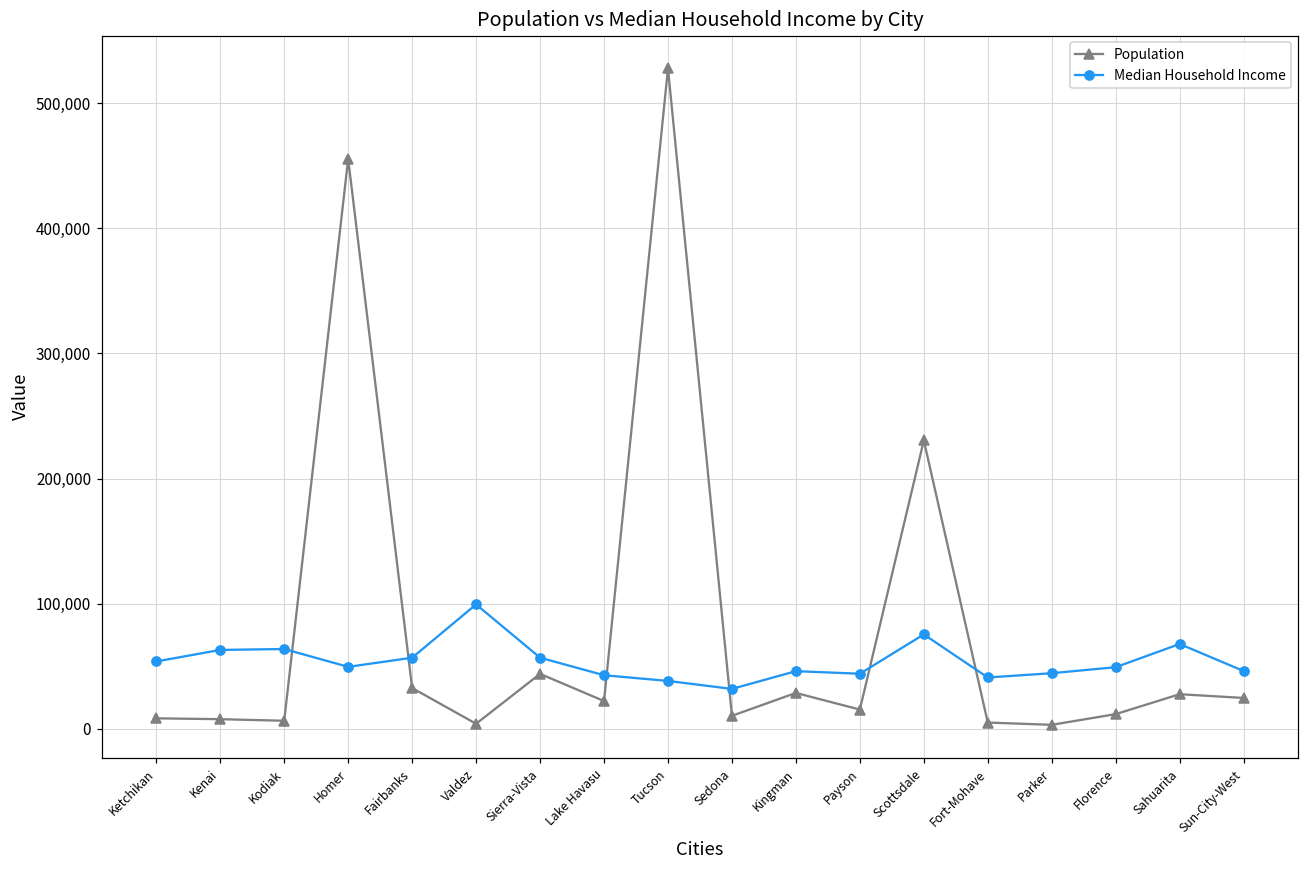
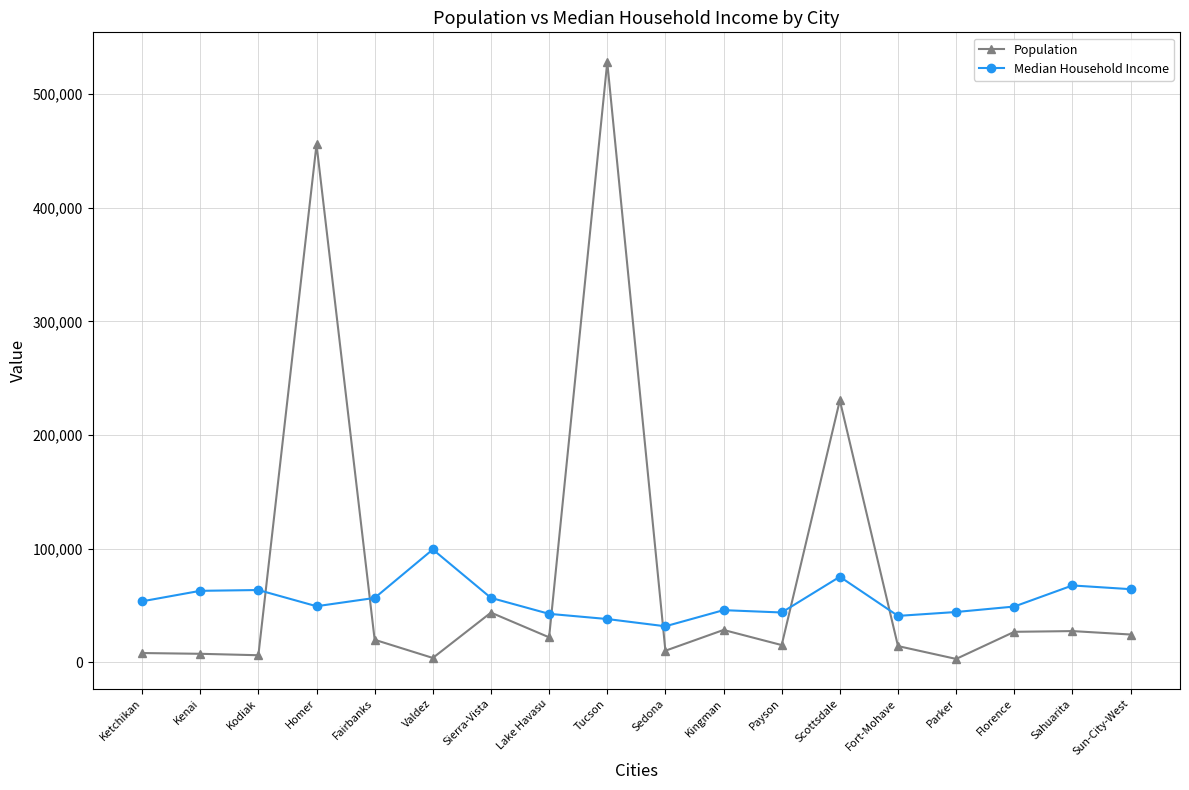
  {
    "Population": {
      "Ketchikan": "8,000",
      "Kenai": "8,000",
      "Kodiak": "6,000",
      "Homer": "456,000",
-     "Fairbanks": "32,000",
+     "Fairbanks": "20,000",
      "Valdez": "4,000",
      "Sierra-Vista": "44,000",
      "Lake Havasu": "22,000",
      "Tucson": "528,000",
      "Sedona": "10,000",
      "Kingman": "29,000",
      "Payson": "15,000",
      "Scottsdale": "231,000",
-     "Fort-Mohave": "5,000",
+     "Fort-Mohave": "14,000",
      "Parker": "3,000",
-     "Florence": "12,000",
+     "Florence": "27,000",
      "Sahuarita": "28,000",
      "Sun-City-West": "25,000"
    },
    "Median Household Income": {
      "Ketchikan": "54,000",
      "Kenai": "63,000",
      "Kodiak": "64,000",
      "Homer": "49,000",
      "Fairbanks": "57,000",
      "Valdez": "99,000",
      "Sierra-Vista": "57,000",
      "Lake Havasu": "43,000",
      "Tucson": "38,000",
      "Sedona": "32,000",
      "Kingman": "46,000",
      "Payson": "44,000",
      "Scottsdale": "75,000",
      "Fort-Mohave": "41,000",
      "Parker": "44,000",
      "Florence": "49,000",
      "Sahuarita": "68,000",
-     "Sun-City-West": "46,000"
+     "Sun-City-West": "64,000"
    }
  }
